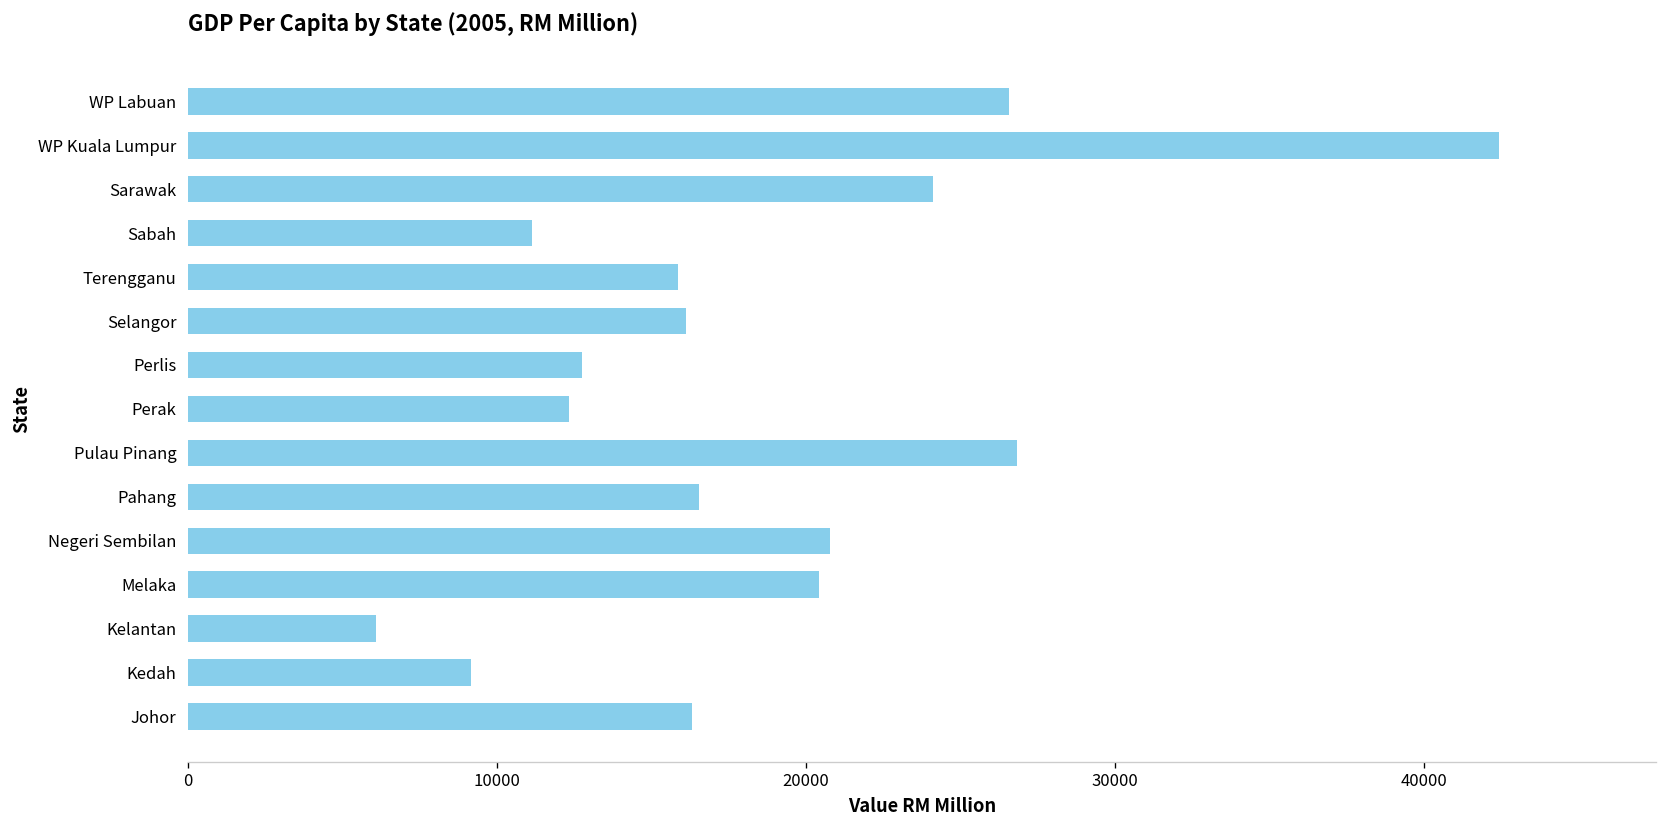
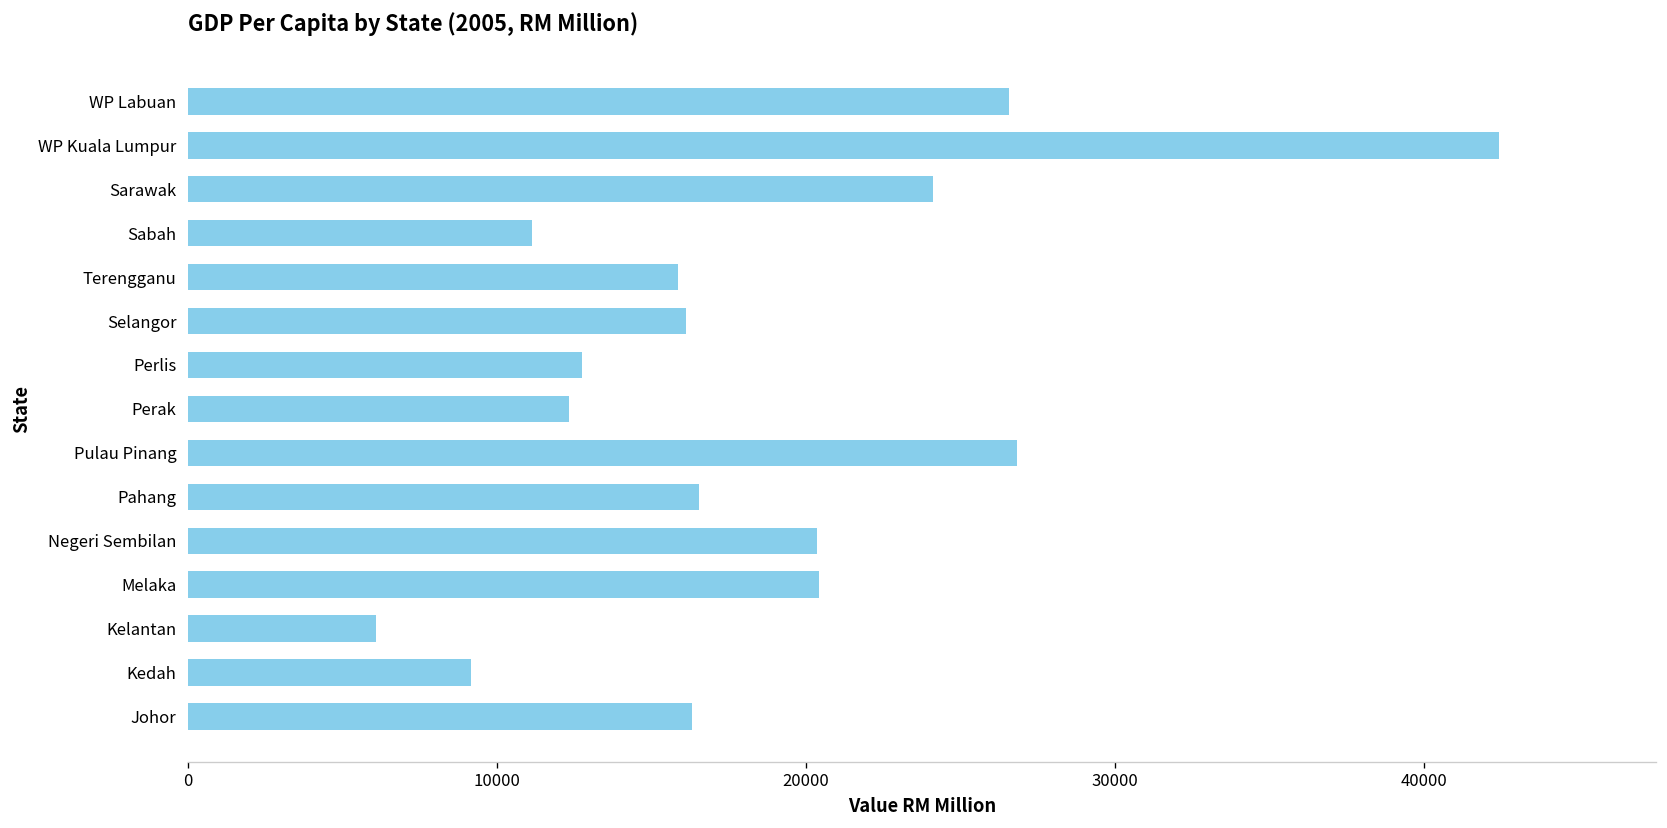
  {
    "WP Labuan": 26600,
    "WP Kuala Lumpur": 42400,
    "Sarawak": 24100,
    "Sabah": 11100,
    "Terengganu": 15900,
    "Selangor": 16100,
    "Perlis": 12800,
    "Perak": 12300,
    "Pulau Pinang": 26800,
    "Pahang": 16500,
-   "Negeri Sembilan": 20800,
+   "Negeri Sembilan": 20400,
    "Melaka": 20400,
    "Kelantan": 6100,
    "Kedah": 9200,
    "Johor": 16300
  }
